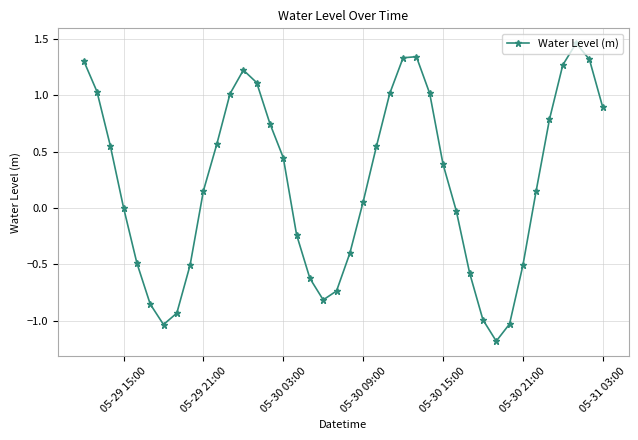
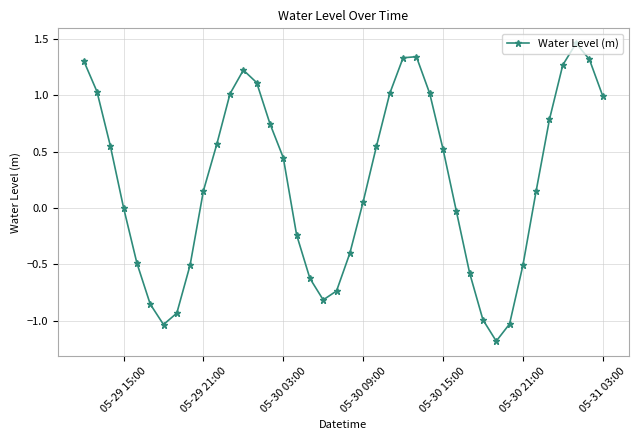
  {
    "05-29 15:00": 0.00,
    "05-29 21:00": 0.15,
    "05-30 03:00": 0.45,
    "05-30 09:00": 0.05,
-   "05-30 15:00": 0.39,
+   "05-30 15:00": 0.52,
    "05-30 21:00": -0.51,
-   "05-31 03:00": 0.89
+   "05-31 03:00": 0.99
  }
